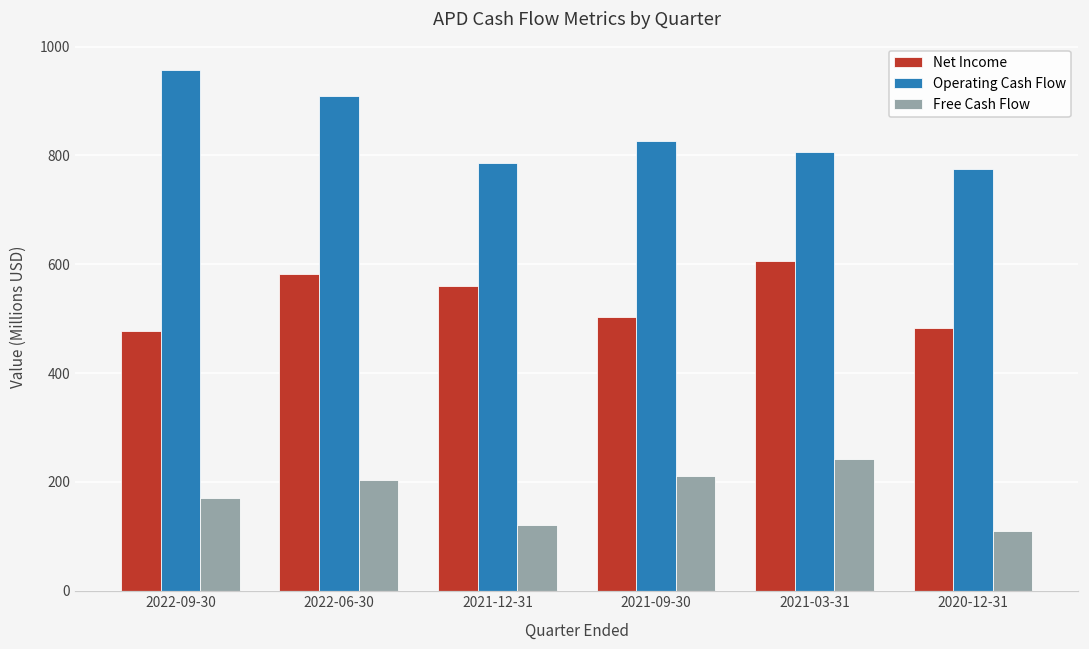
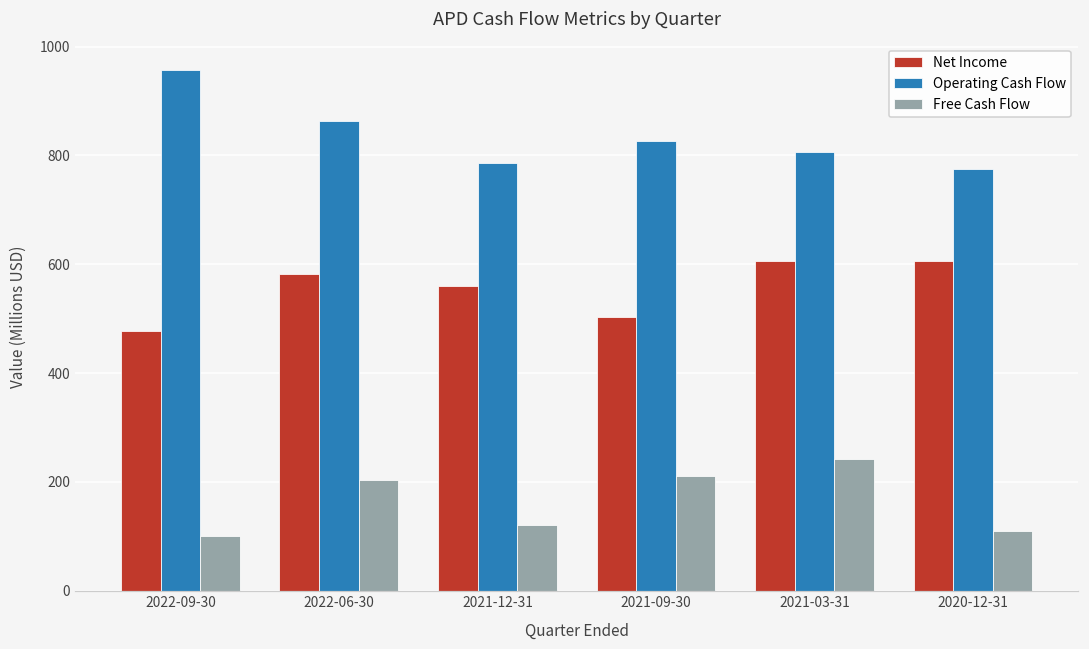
  {
    "Net Income": {
      "2022-09-30": 480,
      "2022-06-30": 580,
      "2021-12-31": 560,
      "2021-09-30": 500,
      "2021-03-31": 610,
-     "2020-12-31": 480
+     "2020-12-31": 610
    },
    "Operating Cash Flow": {
      "2022-09-30": 960,
-     "2022-06-30": 910,
+     "2022-06-30": 860,
      "2021-12-31": 790,
      "2021-09-30": 830,
      "2021-03-31": 810,
      "2020-12-31": 770
    },
    "Free Cash Flow": {
-     "2022-09-30": 170,
+     "2022-09-30": 100,
      "2022-06-30": 200,
      "2021-12-31": 120,
      "2021-09-30": 210,
      "2021-03-31": 240,
      "2020-12-31": 110
    }
  }
